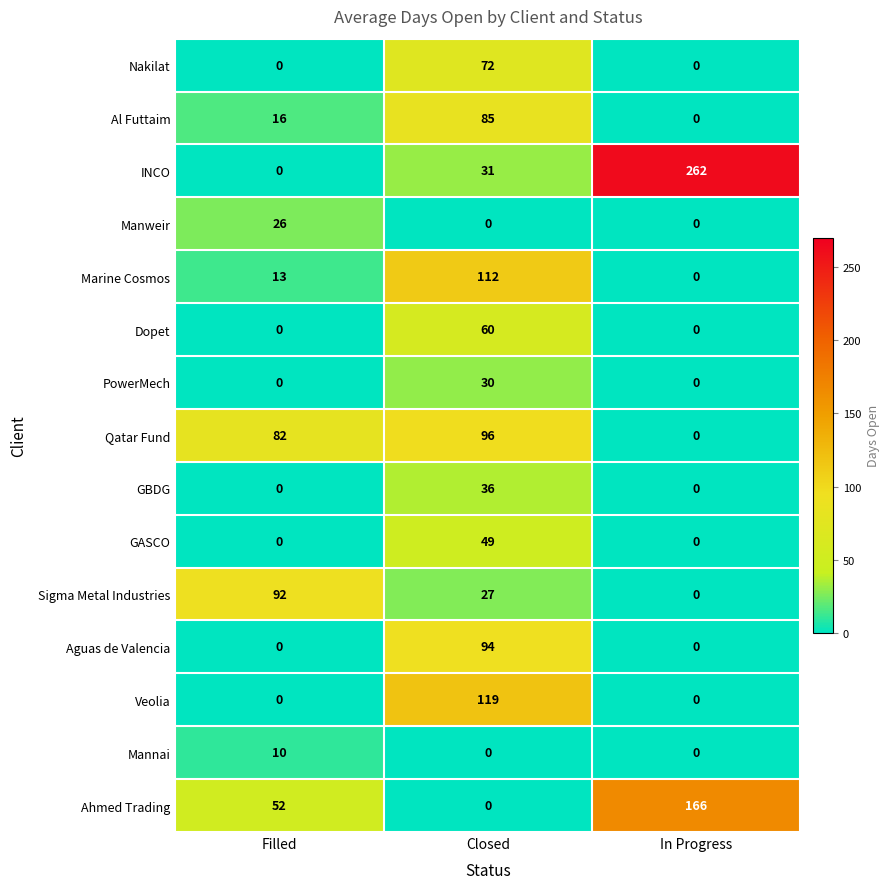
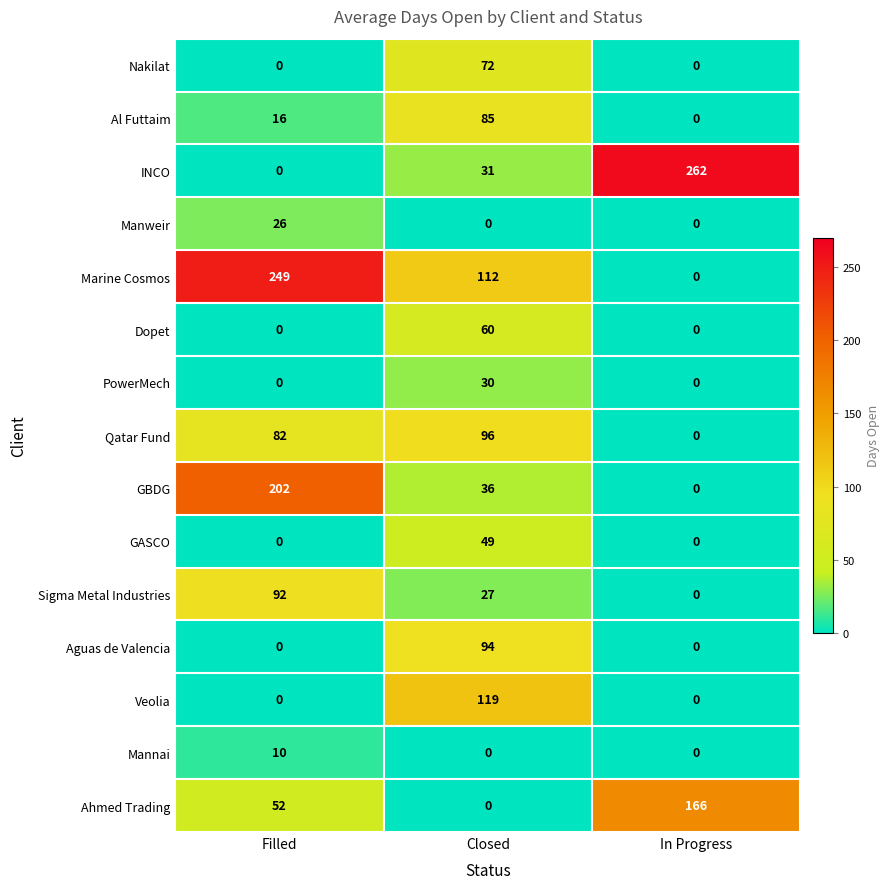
  {
    "Nakilat": {
      "Filled": 0,
      "Closed": 72,
      "In Progress": 0
    },
    "Al Futtaim": {
      "Filled": 16,
      "Closed": 85,
      "In Progress": 0
    },
    "INCO": {
      "Filled": 0,
      "Closed": 31,
      "In Progress": 262
    },
    "Manweir": {
      "Filled": 26,
      "Closed": 0,
      "In Progress": 0
    },
    "Marine Cosmos": {
-     "Filled": 13,
+     "Filled": 249,
      "Closed": 112,
      "In Progress": 0
    },
    "Dopet": {
      "Filled": 0,
      "Closed": 60,
      "In Progress": 0
    },
    "PowerMech": {
      "Filled": 0,
      "Closed": 30,
      "In Progress": 0
    },
    "Qatar Fund": {
      "Filled": 82,
      "Closed": 96,
      "In Progress": 0
    },
    "GBDG": {
-     "Filled": 0,
+     "Filled": 202,
      "Closed": 36,
      "In Progress": 0
    },
    "GASCO": {
      "Filled": 0,
      "Closed": 49,
      "In Progress": 0
    },
    "Sigma Metal Industries": {
      "Filled": 92,
      "Closed": 27,
      "In Progress": 0
    },
    "Aguas de Valencia": {
      "Filled": 0,
      "Closed": 94,
      "In Progress": 0
    },
    "Veolia": {
      "Filled": 0,
      "Closed": 119,
      "In Progress": 0
    },
    "Mannai": {
      "Filled": 10,
      "Closed": 0,
      "In Progress": 0
    },
    "Ahmed Trading": {
      "Filled": 52,
      "Closed": 0,
      "In Progress": 166
    }
  }
